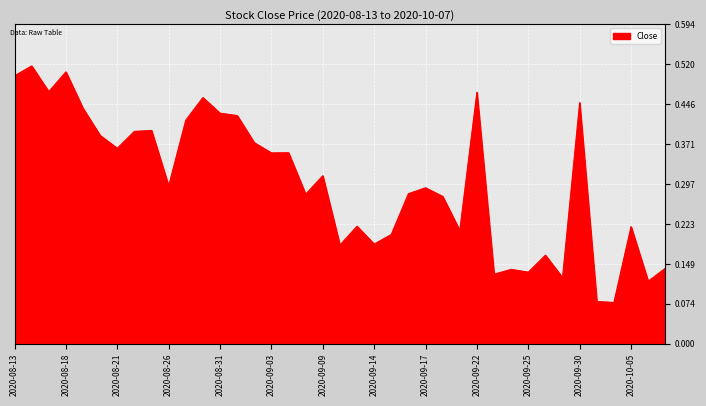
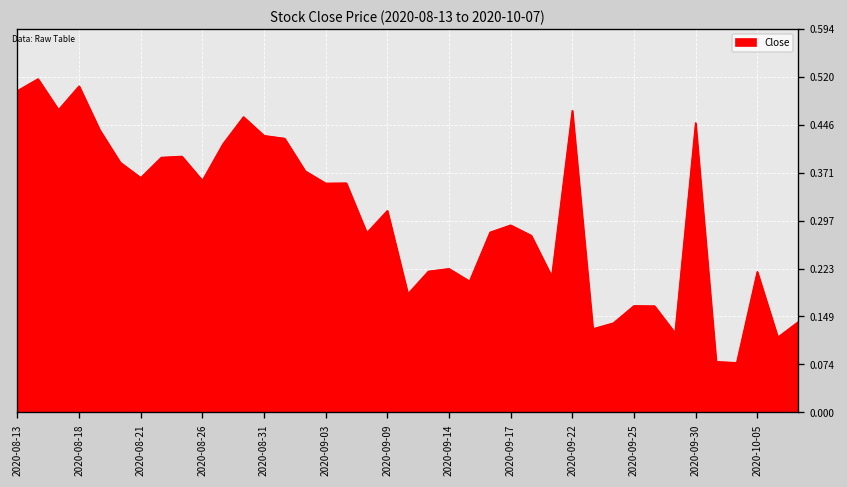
  {
    "2020-08-13": 0.50,
    "2020-08-18": 0.51,
    "2020-08-21": 0.36,
-   "2020-08-26": 0.29,
+   "2020-08-26": 0.36,
    "2020-08-31": 0.43,
    "2020-09-03": 0.35,
    "2020-09-09": 0.31,
-   "2020-09-14": 0.19,
+   "2020-09-14": 0.22,
    "2020-09-17": 0.29,
    "2020-09-22": 0.47,
-   "2020-09-25": 0.13,
+   "2020-09-25": 0.17,
    "2020-09-30": 0.45,
    "2020-10-05": 0.22
  }
